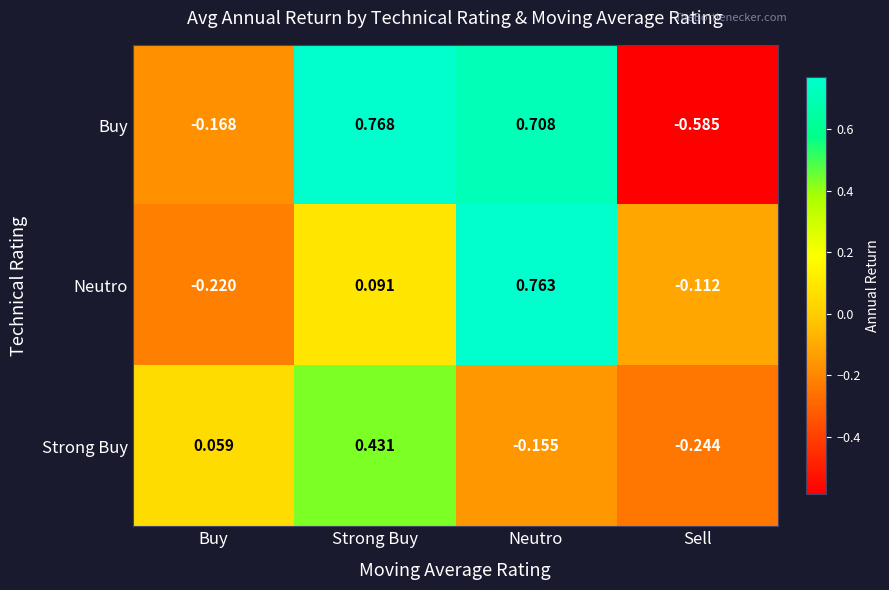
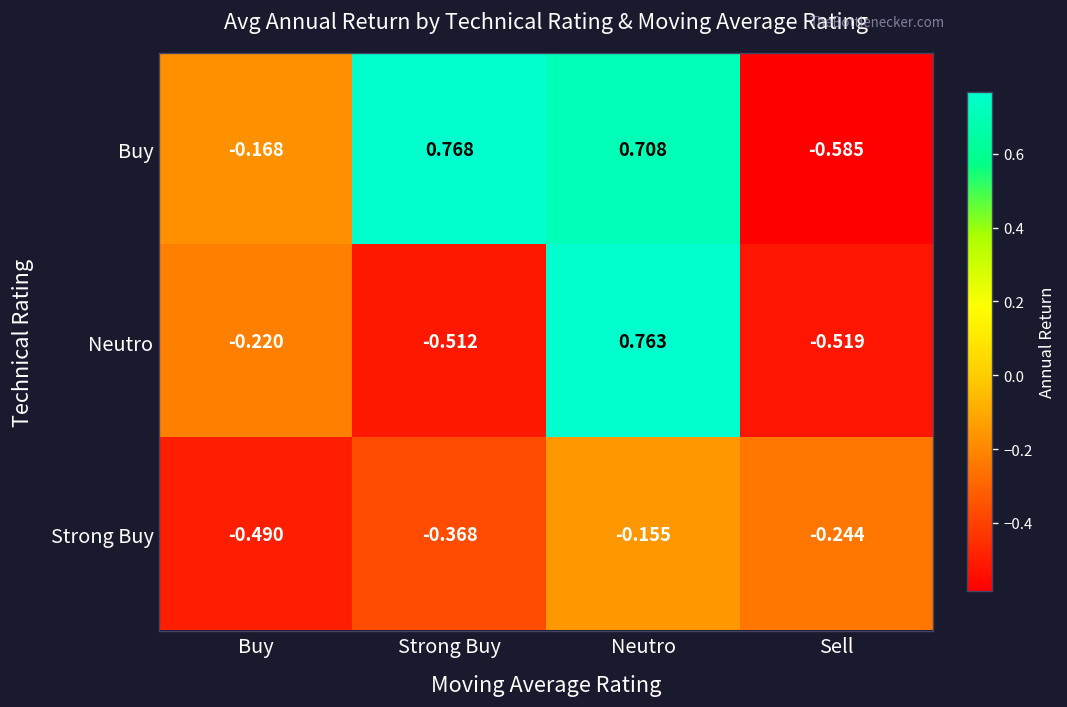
  {
    "Buy": {
      "Buy": -0.168,
      "Strong Buy": 0.768,
      "Neutro": 0.708,
      "Sell": -0.585
    },
    "Neutro": {
      "Buy": -0.220,
-     "Strong Buy": 0.091,
+     "Strong Buy": -0.512,
      "Neutro": 0.763,
-     "Sell": -0.112
+     "Sell": -0.519
    },
    "Strong Buy": {
-     "Buy": 0.059,
-     "Strong Buy": 0.431,
+     "Buy": -0.490,
+     "Strong Buy": -0.368,
      "Neutro": -0.155,
      "Sell": -0.244
    }
  }
